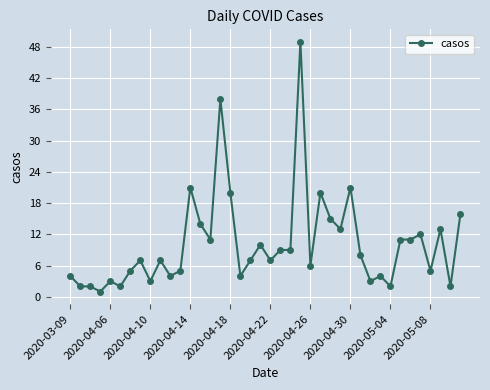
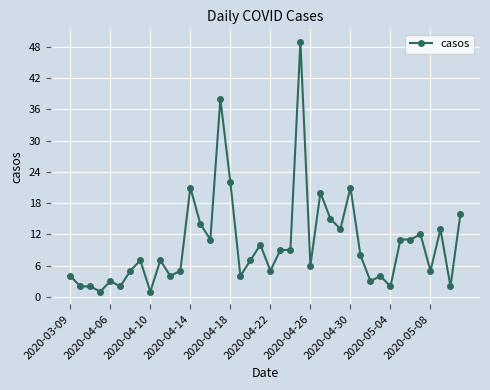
  {
    "2020-03-09": 4,
    "2020-04-06": 3,
-   "2020-04-10": 3,
+   "2020-04-10": 1,
    "2020-04-14": 21,
-   "2020-04-18": 20,
-   "2020-04-22": 7,
+   "2020-04-18": 22,
+   "2020-04-22": 5,
    "2020-04-26": 6,
    "2020-04-30": 21,
    "2020-05-04": 2,
    "2020-05-08": 5
  }
